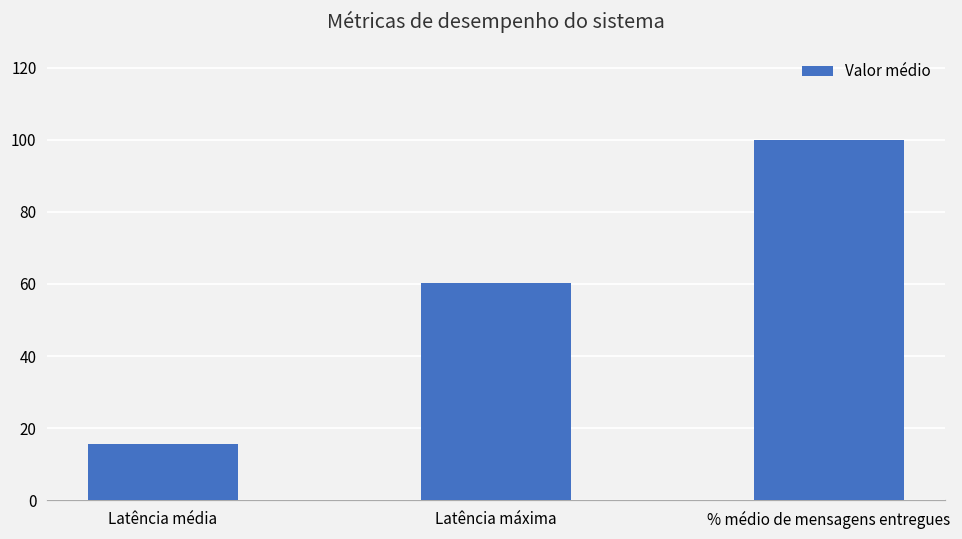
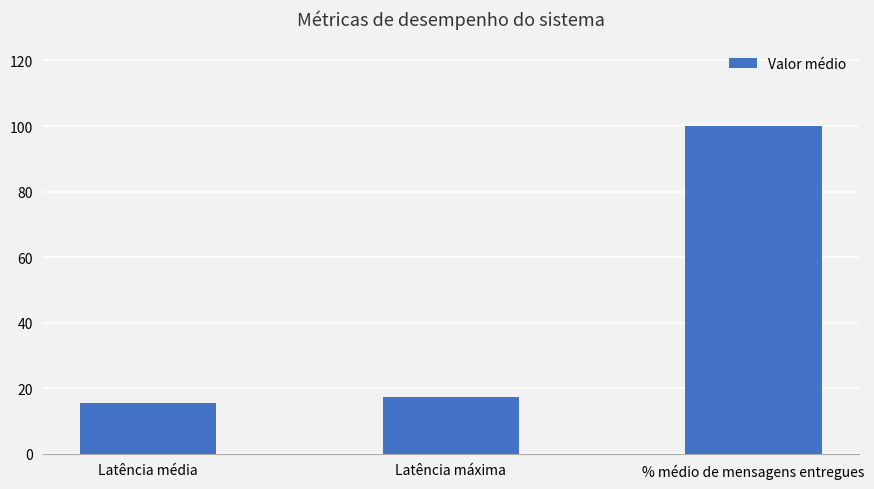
  {
    "Latência média": 16,
-   "Latência máxima": 60,
+   "Latência máxima": 17,
    "% médio de mensagens entregues": 100
  }
